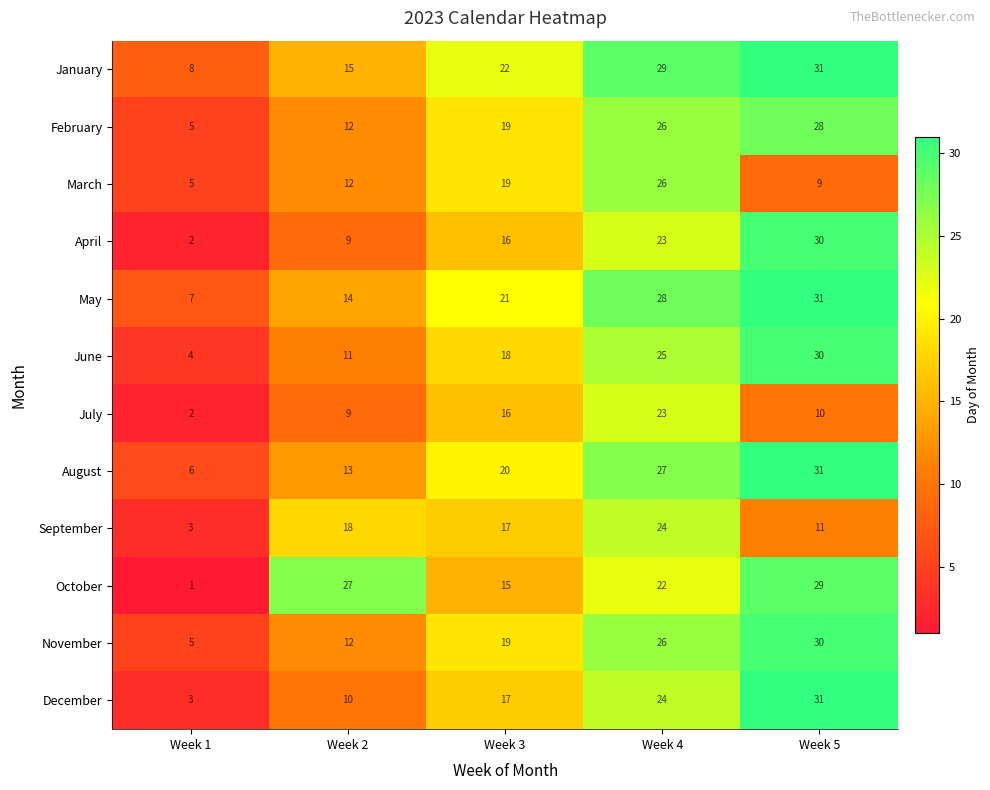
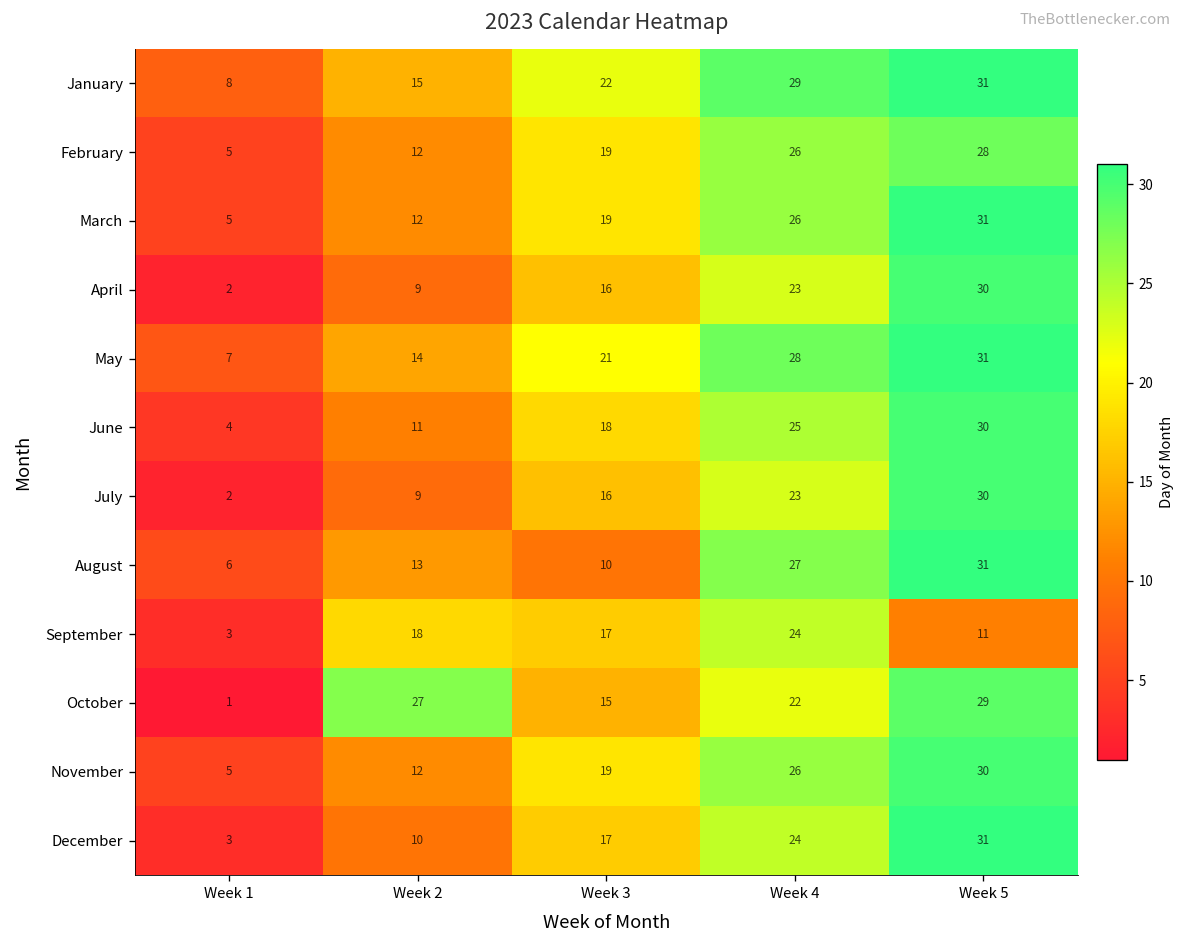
  {
    "January": {
      "Week 1": 8,
      "Week 2": 15,
      "Week 3": 22,
      "Week 4": 29,
      "Week 5": 31
    },
    "February": {
      "Week 1": 5,
      "Week 2": 12,
      "Week 3": 19,
      "Week 4": 26,
      "Week 5": 28
    },
    "March": {
      "Week 1": 5,
      "Week 2": 12,
      "Week 3": 19,
      "Week 4": 26,
-     "Week 5": 9
+     "Week 5": 31
    },
    "April": {
      "Week 1": 2,
      "Week 2": 9,
      "Week 3": 16,
      "Week 4": 23,
      "Week 5": 30
    },
    "May": {
      "Week 1": 7,
      "Week 2": 14,
      "Week 3": 21,
      "Week 4": 28,
      "Week 5": 31
    },
    "June": {
      "Week 1": 4,
      "Week 2": 11,
      "Week 3": 18,
      "Week 4": 25,
      "Week 5": 30
    },
    "July": {
      "Week 1": 2,
      "Week 2": 9,
      "Week 3": 16,
      "Week 4": 23,
-     "Week 5": 10
+     "Week 5": 30
    },
    "August": {
      "Week 1": 6,
      "Week 2": 13,
-     "Week 3": 20,
+     "Week 3": 10,
      "Week 4": 27,
      "Week 5": 31
    },
    "September": {
      "Week 1": 3,
      "Week 2": 18,
      "Week 3": 17,
      "Week 4": 24,
      "Week 5": 11
    },
    "October": {
      "Week 1": 1,
      "Week 2": 27,
      "Week 3": 15,
      "Week 4": 22,
      "Week 5": 29
    },
    "November": {
      "Week 1": 5,
      "Week 2": 12,
      "Week 3": 19,
      "Week 4": 26,
      "Week 5": 30
    },
    "December": {
      "Week 1": 3,
      "Week 2": 10,
      "Week 3": 17,
      "Week 4": 24,
      "Week 5": 31
    }
  }
